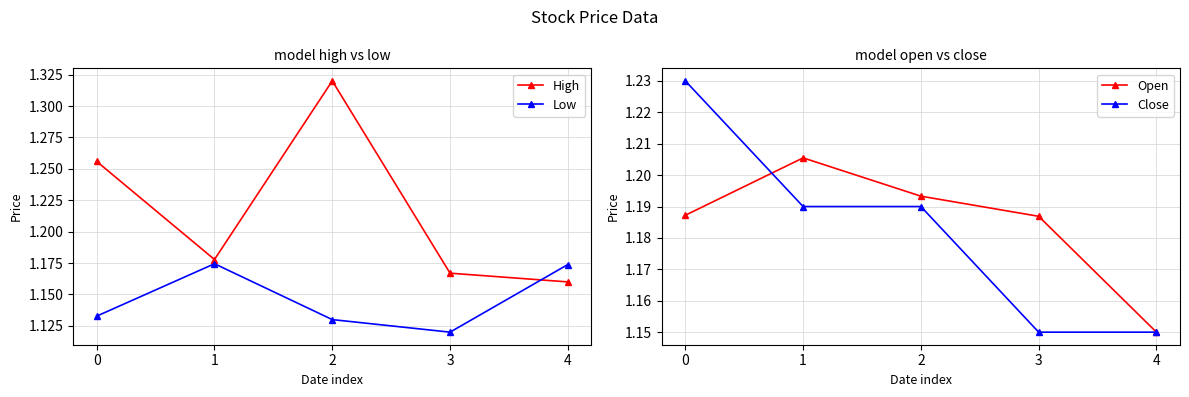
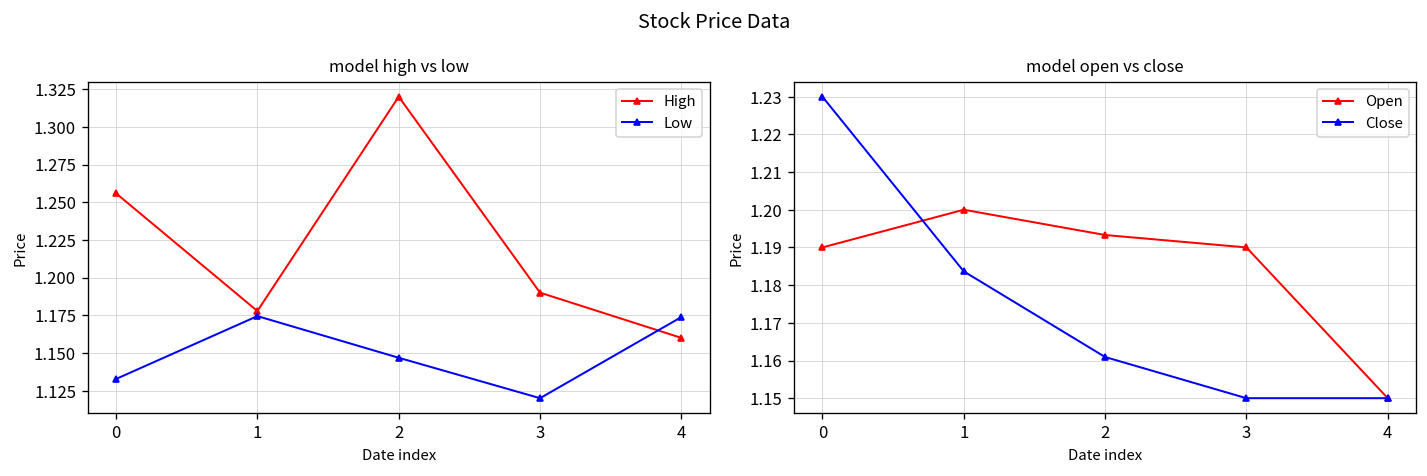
  {
    "model high vs low": {
      "High": {
        "0": 1.256,
        "1": 1.178,
        "2": 1.320,
-       "3": 1.167,
+       "3": 1.190,
        "4": 1.160
      },
      "Low": {
        "0": 1.133,
        "1": 1.174,
-       "2": 1.130,
+       "2": 1.147,
        "3": 1.120,
        "4": 1.174
      }
    },
    "model open vs close": {
      "Open": {
-       "0": 1.187,
-       "1": 1.205,
+       "0": 1.190,
+       "1": 1.200,
        "2": 1.193,
-       "3": 1.187
+       "3": 1.190
      },
      "Close": {
        "0": 1.230,
-       "1": 1.190,
-       "2": 1.190,
+       "1": 1.184,
+       "2": 1.161,
        "3": 1.150
      }
    }
  }
